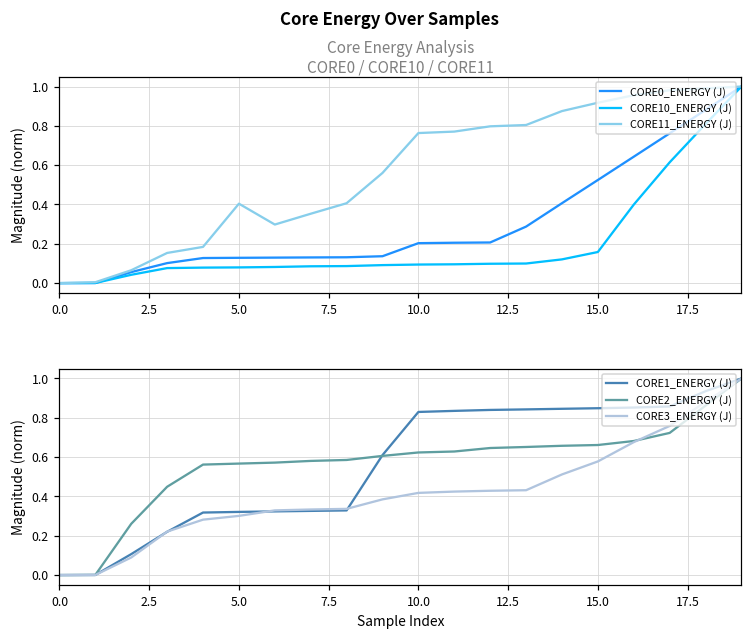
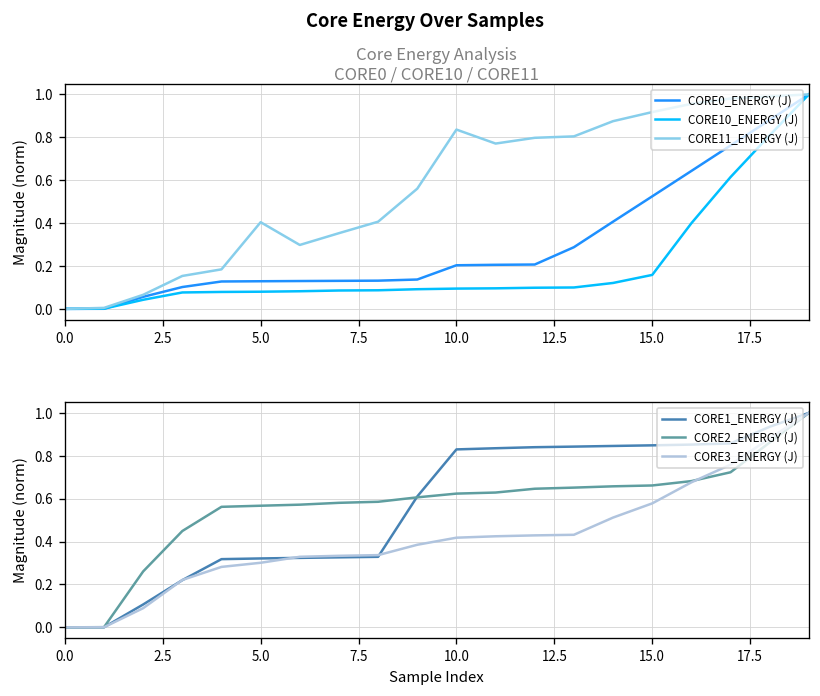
  {
    "Core Energy Analysis CORE0 / CORE10 / CORE11": {
      "CORE11_ENERGY (J)": {
        "5.0": 0.40,
-       "10.0": 0.76
+       "10.0": 0.84
      }
    }
  }
